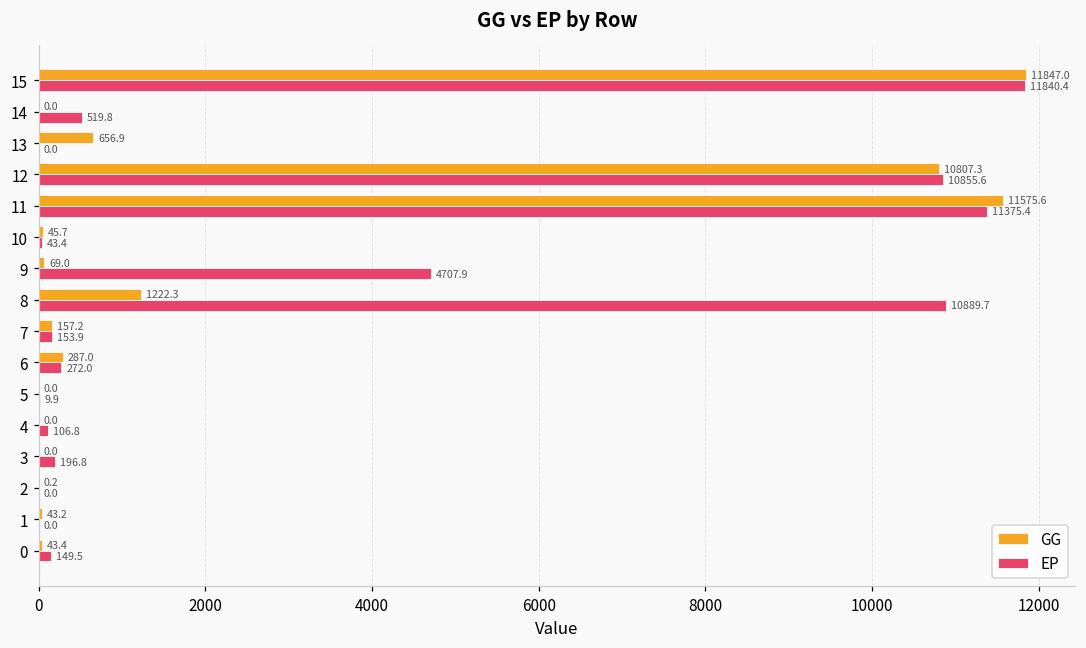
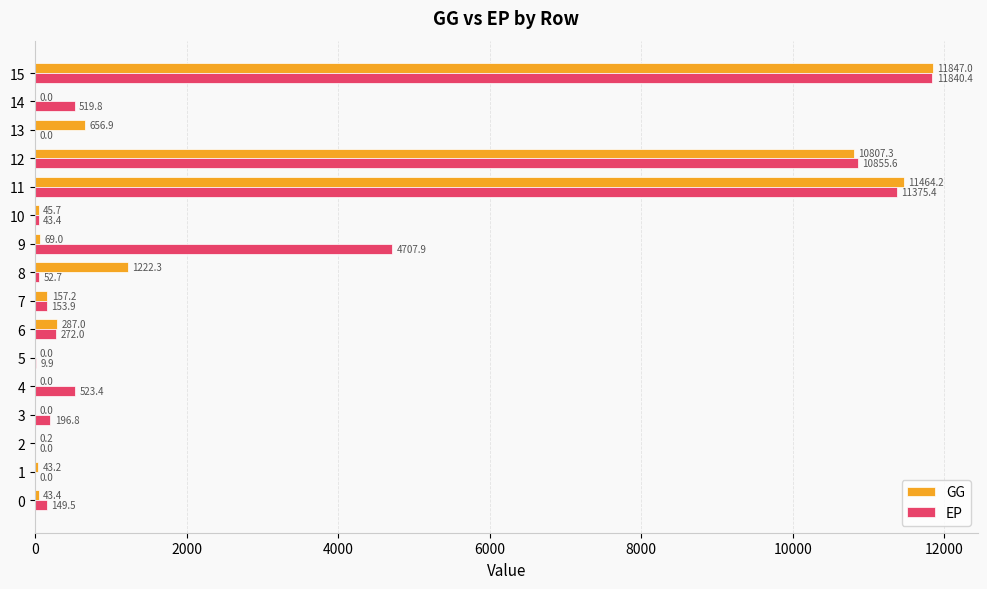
  {
    "GG": {
      "15": 11847.0,
      "14": 0.0,
      "13": 656.9,
      "12": 10807.3,
-     "11": 11575.6,
+     "11": 11464.2,
      "10": 45.7,
      "9": 69.0,
      "8": 1222.3,
      "7": 157.2,
      "6": 287.0,
      "5": 0.0,
      "4": 0.0,
      "3": 0.0,
      "2": 0.2,
      "1": 43.2,
      "0": 43.4
    },
    "EP": {
      "15": 11840.4,
      "14": 519.8,
      "13": 0.0,
      "12": 10855.6,
      "11": 11375.4,
      "10": 43.4,
      "9": 4707.9,
-     "8": 10889.7,
+     "8": 52.7,
      "7": 153.9,
      "6": 272.0,
      "5": 9.9,
-     "4": 106.8,
+     "4": 523.4,
      "3": 196.8,
      "2": 0.0,
      "1": 0.0,
      "0": 149.5
    }
  }
